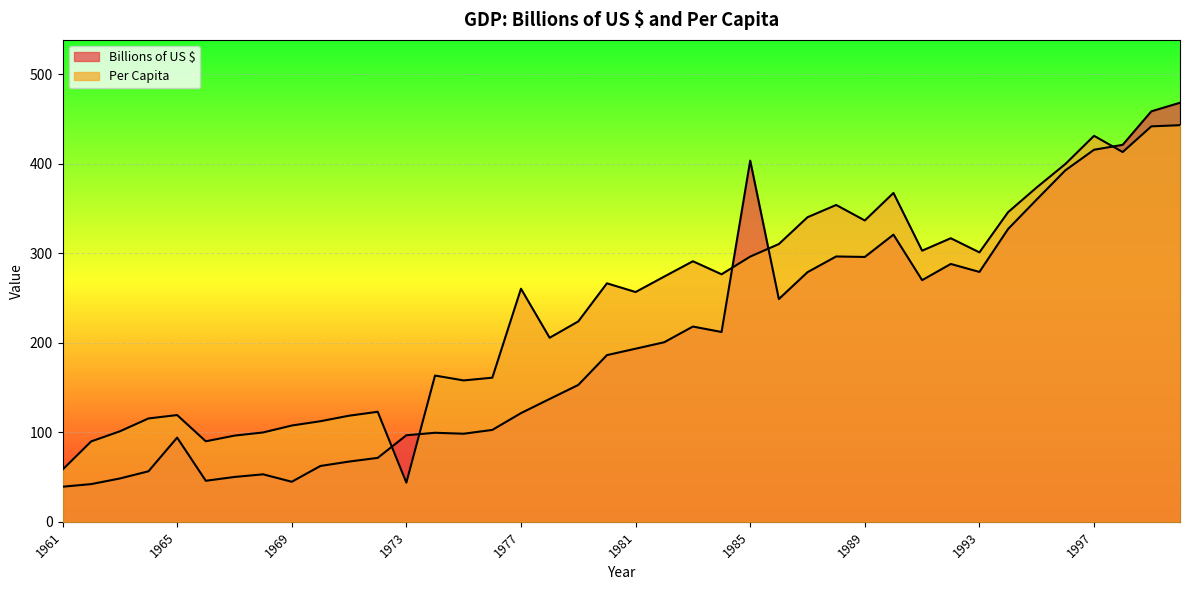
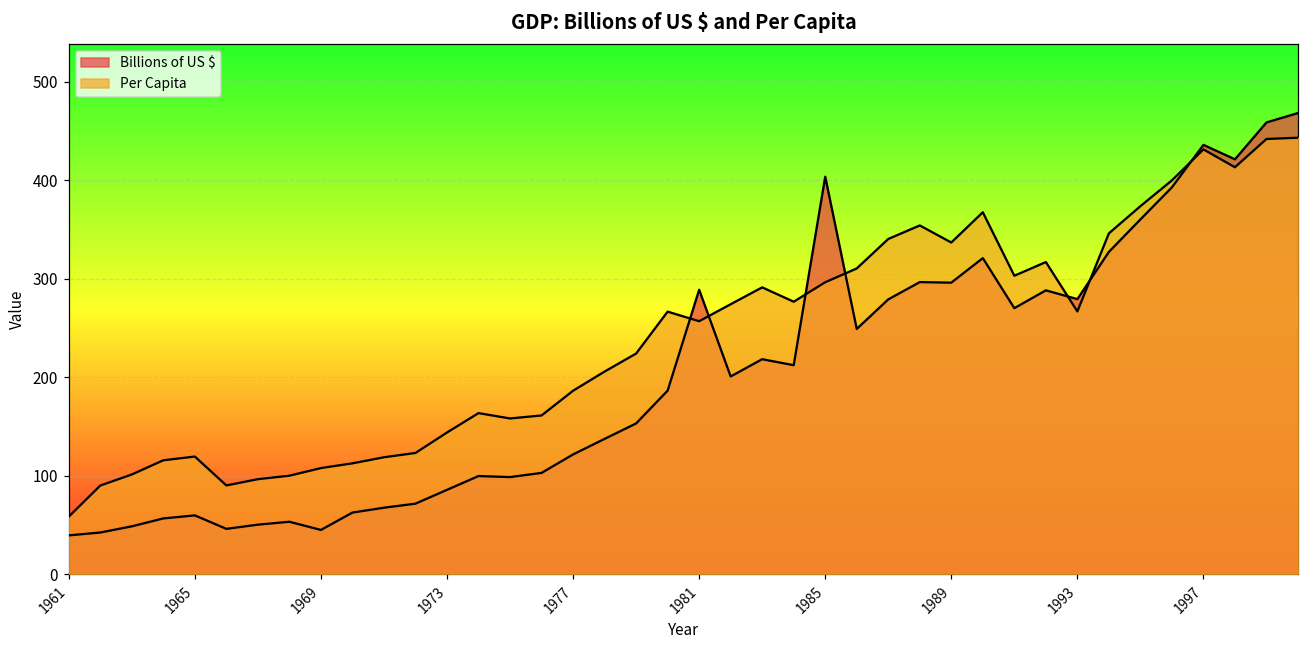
  {
    "Billions of US $": {
      "1961": 40,
-     "1965": 90,
+     "1965": 60,
      "1969": 40,
-     "1973": 100,
+     "1973": 90,
      "1977": 120,
-     "1981": 190,
+     "1981": 290,
      "1985": 400,
      "1989": 300,
      "1993": 280,
-     "1997": 420
+     "1997": 440
    },
    "Per Capita": {
      "1961": 60,
      "1965": 120,
      "1969": 110,
-     "1973": 40,
-     "1977": 260,
+     "1973": 140,
+     "1977": 190,
      "1981": 260,
      "1985": 300,
      "1989": 340,
-     "1993": 300,
+     "1993": 270,
      "1997": 430
    }
  }
